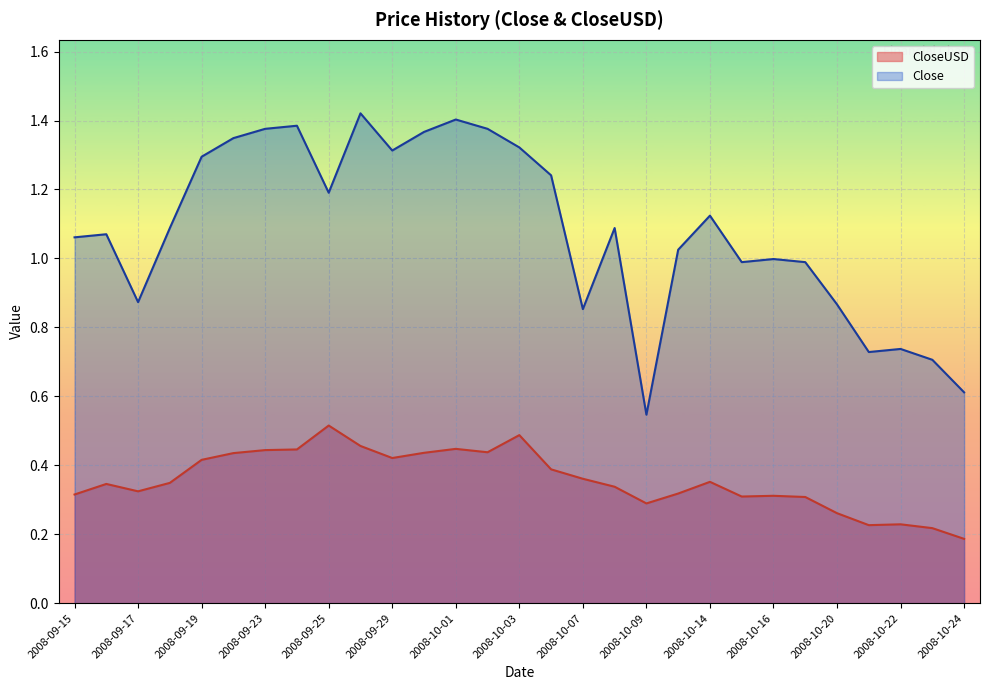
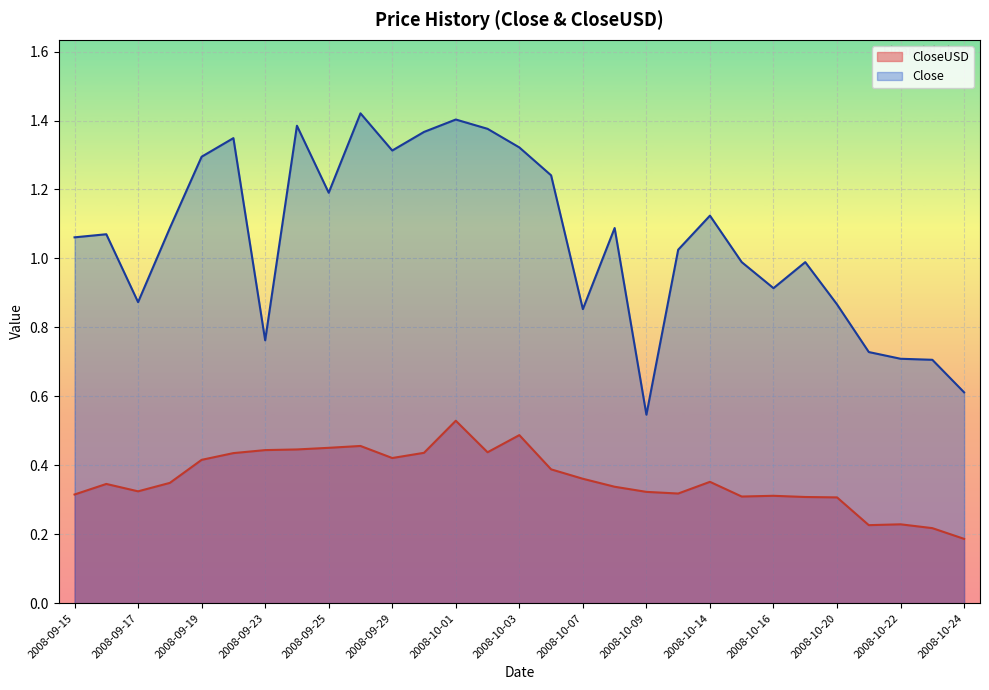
  {
    "CloseUSD": {
      "2008-09-15": 0.32,
      "2008-09-17": 0.32,
      "2008-09-19": 0.42,
      "2008-09-23": 0.44,
-     "2008-09-25": 0.52,
+     "2008-09-25": 0.45,
      "2008-09-29": 0.42,
-     "2008-10-01": 0.45,
+     "2008-10-01": 0.53,
      "2008-10-03": 0.49,
      "2008-10-07": 0.36,
-     "2008-10-09": 0.29,
+     "2008-10-09": 0.32,
      "2008-10-14": 0.35,
      "2008-10-16": 0.31,
-     "2008-10-20": 0.26,
+     "2008-10-20": 0.31,
      "2008-10-22": 0.23,
      "2008-10-24": 0.19
    },
    "Close": {
      "2008-09-15": 1.06,
      "2008-09-17": 0.87,
      "2008-09-19": 1.30,
-     "2008-09-23": 1.38,
+     "2008-09-23": 0.76,
      "2008-09-25": 1.19,
      "2008-09-29": 1.31,
      "2008-10-01": 1.40,
      "2008-10-03": 1.32,
      "2008-10-07": 0.85,
      "2008-10-09": 0.55,
      "2008-10-14": 1.12,
-     "2008-10-16": 1.00,
+     "2008-10-16": 0.91,
      "2008-10-20": 0.87,
-     "2008-10-22": 0.74,
+     "2008-10-22": 0.71,
      "2008-10-24": 0.61
    }
  }
